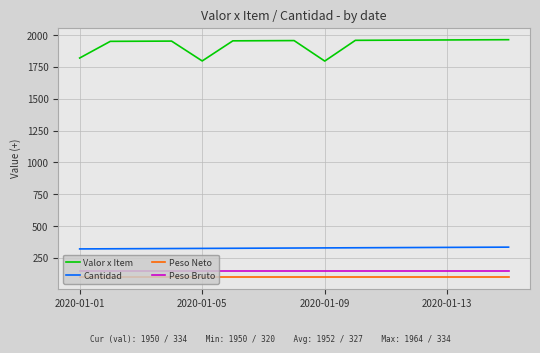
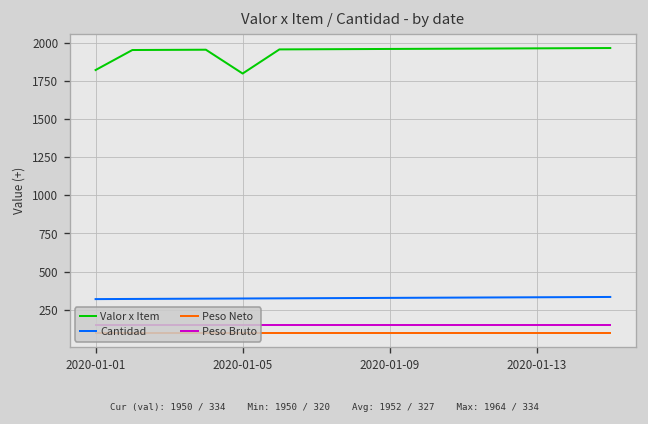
  {
    "Valor x Item": {
      "2020-01-01": 1820,
      "2020-01-05": 1800,
-     "2020-01-09": 1800,
+     "2020-01-09": 1960,
      "2020-01-13": 1960
    },
    "Cantidad": {
      "2020-01-01": 320,
      "2020-01-05": 320,
      "2020-01-09": 330,
      "2020-01-13": 330
    },
    "Peso Neto": {
      "2020-01-09": 100,
      "2020-01-13": 100
    },
    "Peso Bruto": {
      "2020-01-09": 150,
      "2020-01-13": 150
    }
  }
